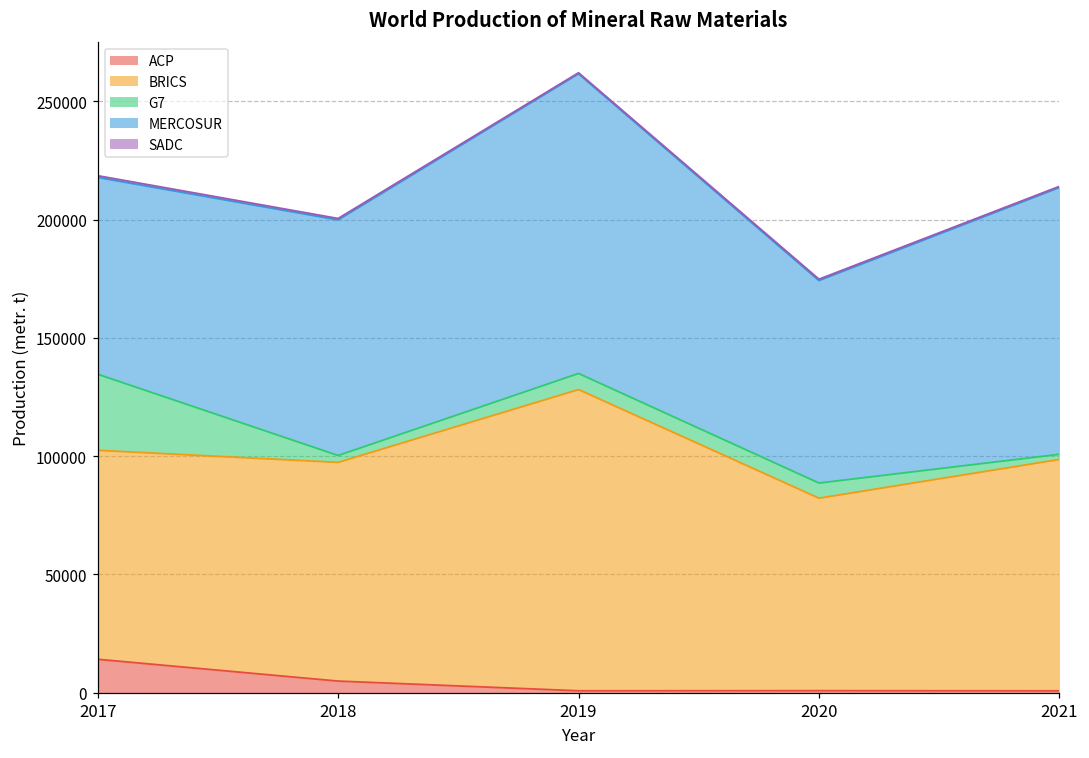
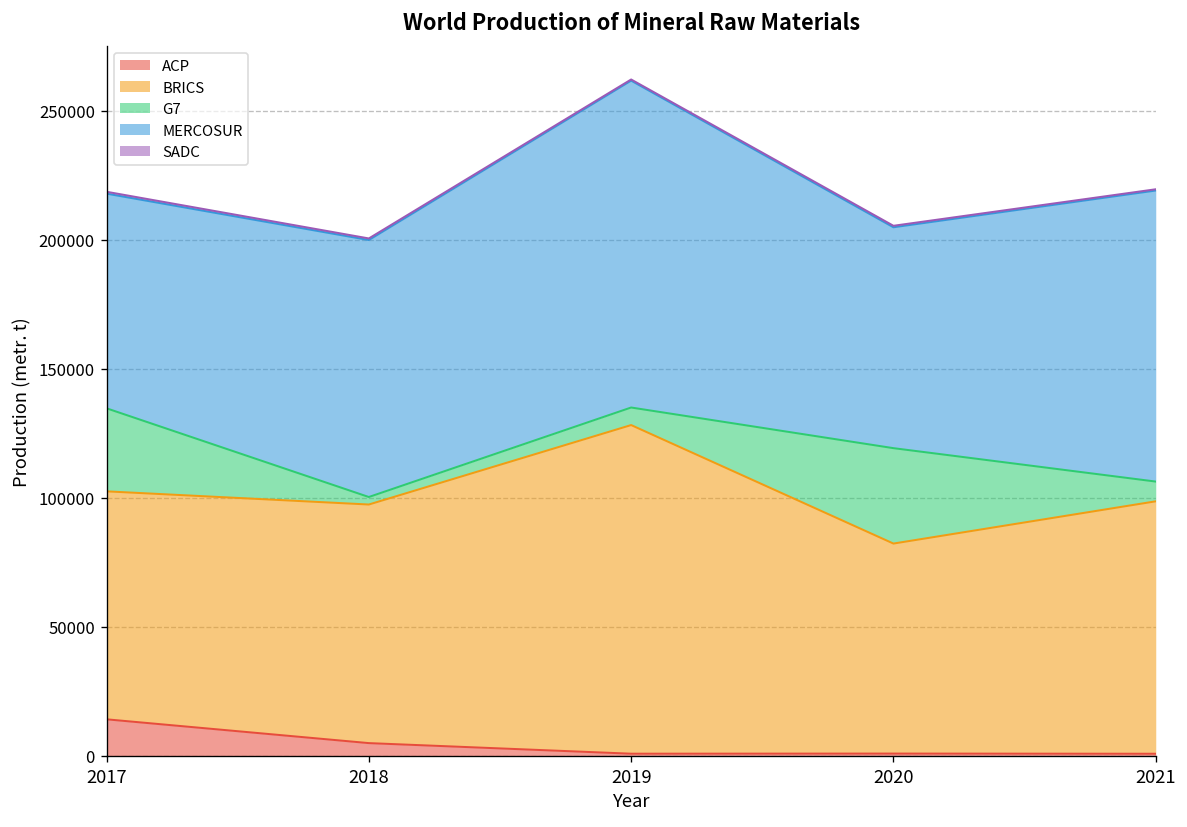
  {
    "ACP": {
      "2017": 14000,
      "2018": 5000,
      "2019": 1000,
      "2020": 1000,
      "2021": 1000
    },
    "BRICS": {
      "2017": 88000,
      "2018": 92000,
      "2019": 127000,
      "2020": 81000,
      "2021": 98000
    },
    "G7": {
      "2017": 32000,
      "2018": 3000,
      "2019": 7000,
-     "2020": 6000,
-     "2021": 2000
+     "2020": 37000,
+     "2021": 8000
    }
  }
